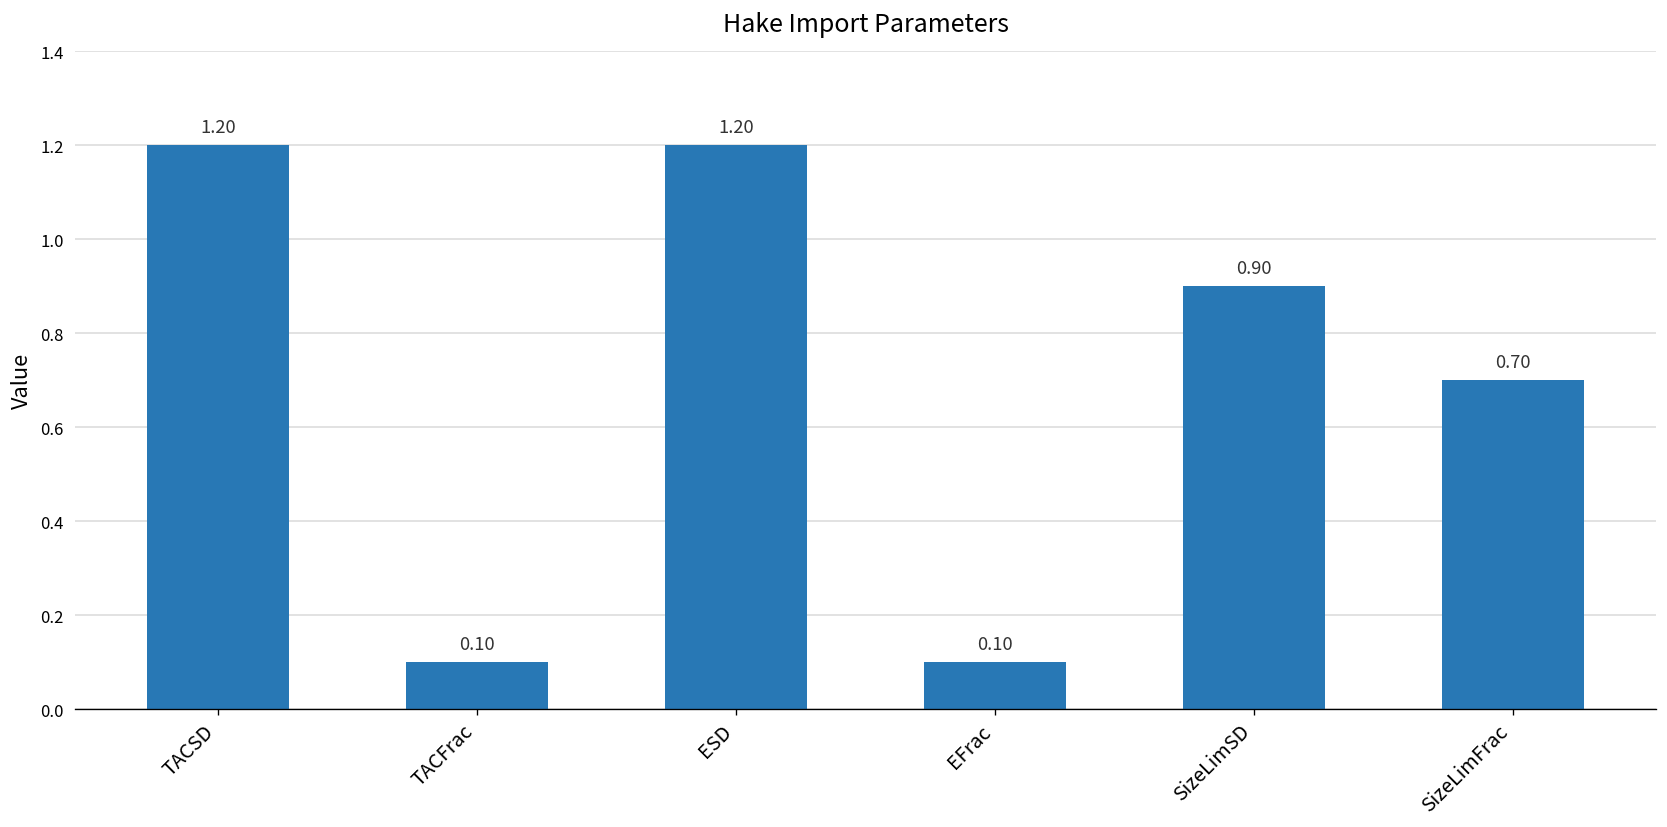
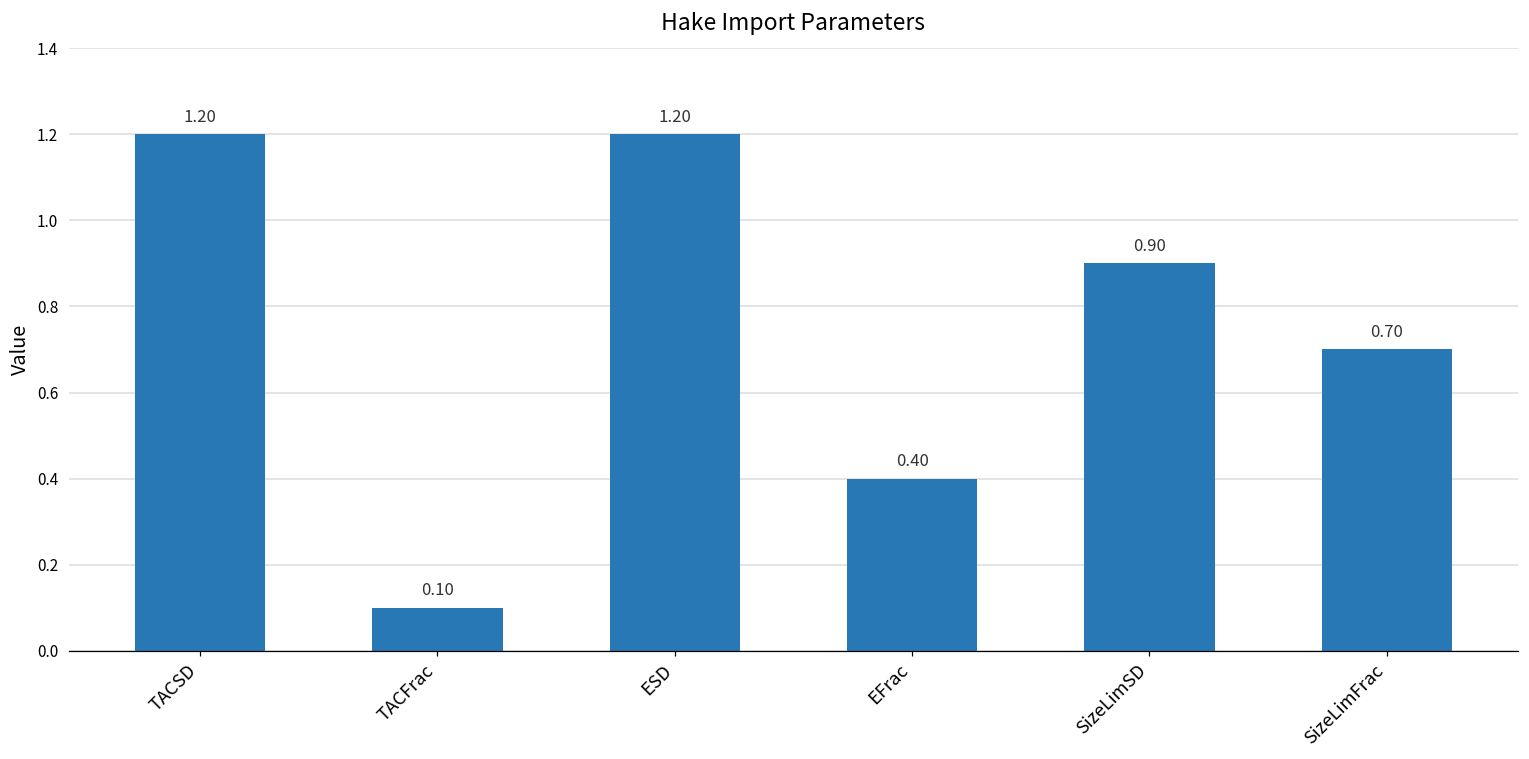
  {
    "TACSD": 1.20,
    "TACFrac": 0.10,
    "ESD": 1.20,
-   "EFrac": 0.10,
+   "EFrac": 0.40,
    "SizeLimSD": 0.90,
    "SizeLimFrac": 0.70
  }
